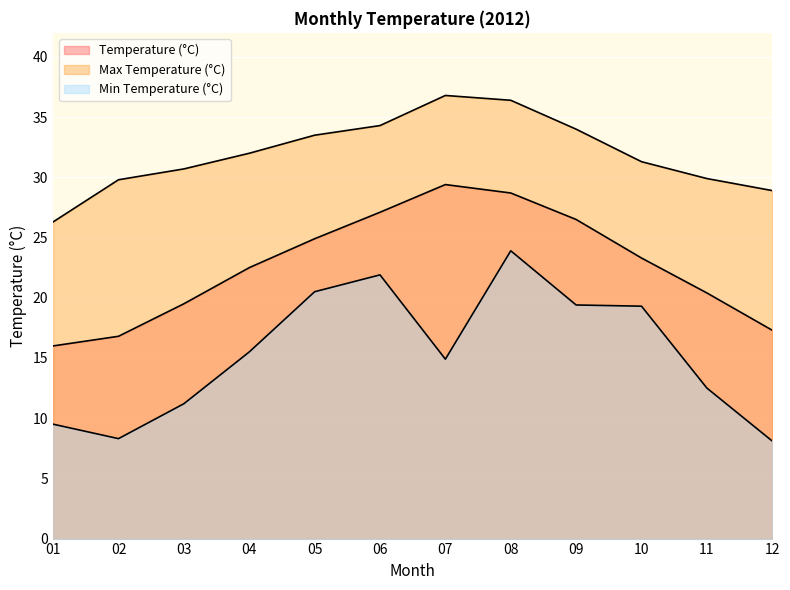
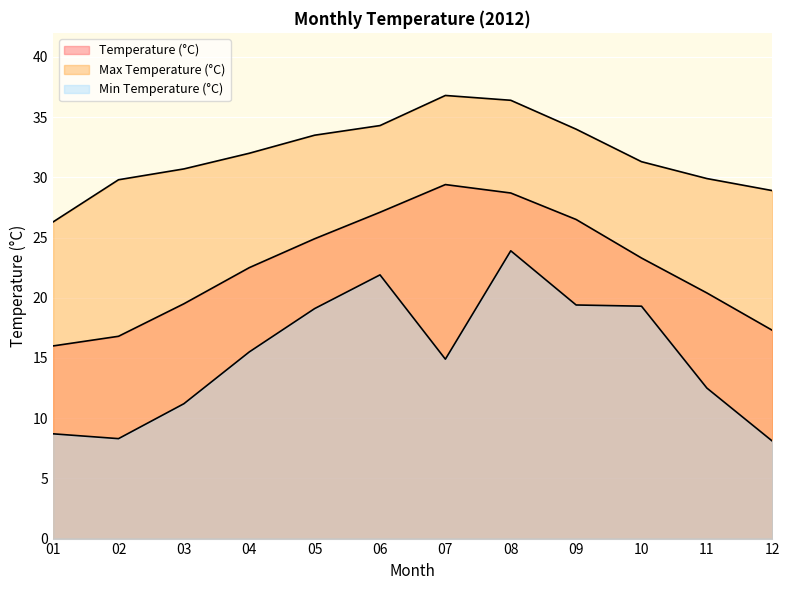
  {
    "Min Temperature (°C)": {
-     "01": 9.5,
+     "01": 8.7,
      "02": 8.3,
      "03": 11.2,
      "04": 15.5,
-     "05": 20.5,
+     "05": 19.1,
      "06": 21.9,
      "07": 14.9,
      "08": 23.9,
      "09": 19.4,
      "10": 19.3,
      "11": 12.5,
      "12": 8.1
    }
  }
